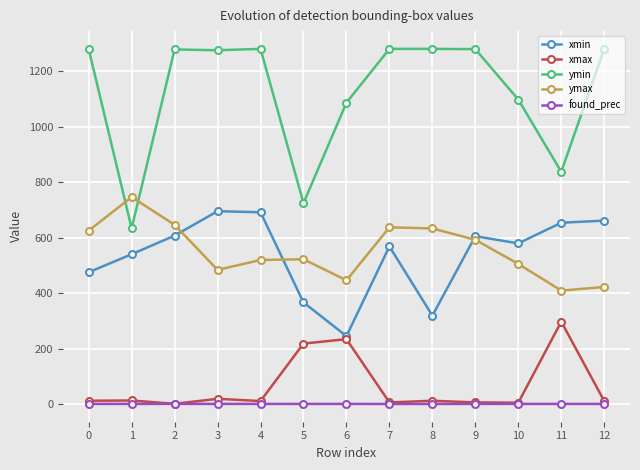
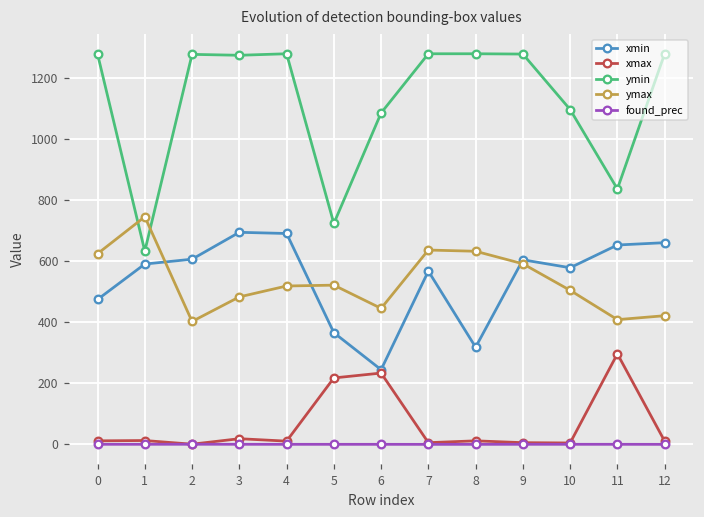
  {
    "xmin": {
      "0": 480,
-     "1": 540,
+     "1": 590,
      "2": 610,
      "3": 700,
      "4": 690,
      "5": 370,
      "6": 250,
      "7": 570,
      "8": 320,
      "9": 610,
      "10": 580,
      "11": 650,
      "12": 660
    },
    "xmax": {
      "0": 10,
      "1": 10,
      "3": 20,
      "4": 10,
      "5": 220,
      "6": 230,
      "8": 10,
      "11": 300,
      "12": 10
    },
    "ymin": {
      "0": 1280,
      "1": 630,
      "2": 1280,
      "3": 1280,
      "4": 1280,
      "5": 720,
      "6": 1090,
      "7": 1280,
      "8": 1280,
      "9": 1280,
      "10": 1100,
      "11": 840
    },
    "ymax": {
      "0": 630,
      "1": 750,
-     "2": 650,
+     "2": 400,
      "3": 480,
      "4": 520,
      "5": 520,
      "6": 450,
      "7": 640,
      "8": 630,
      "9": 590,
      "10": 510,
      "11": 410,
      "12": 420
    },
    "found_prec": {
      "0": 0,
      "1": 0,
      "3": 0,
      "4": 0,
      "5": 0,
      "6": 0,
      "8": 0,
      "11": 0,
      "12": 0
    }
  }
